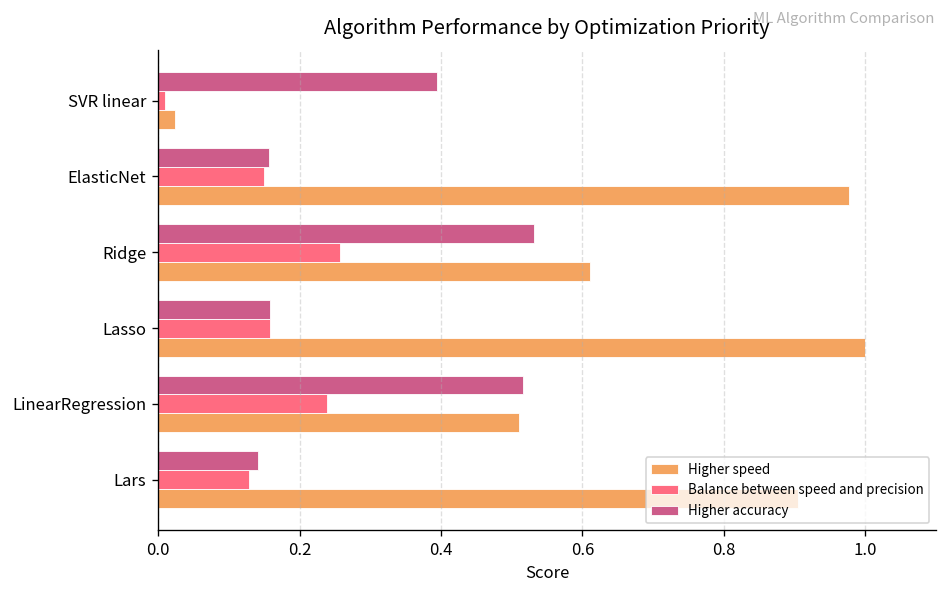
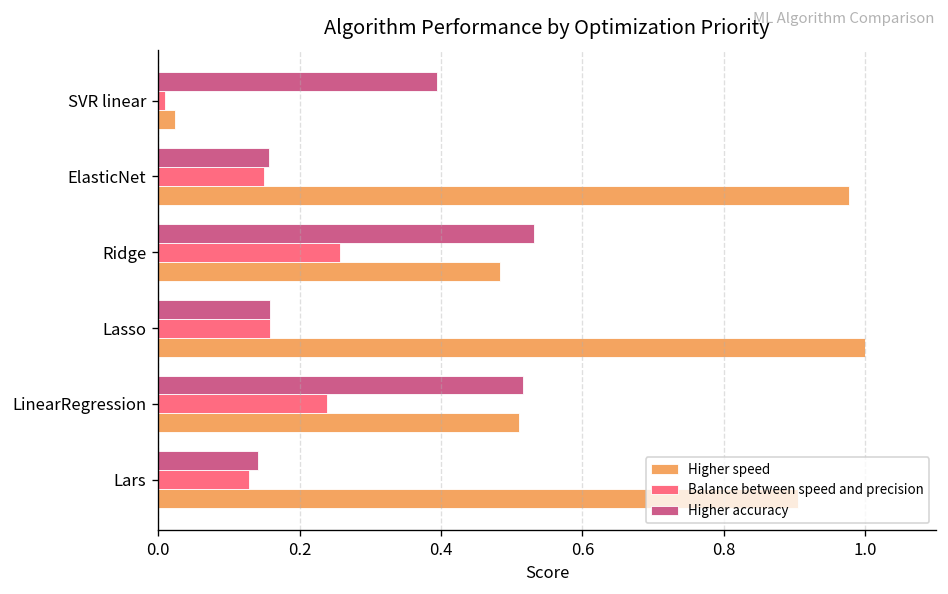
  {
    "Higher speed": {
      "SVR linear": 0.02,
      "ElasticNet": 0.98,
-     "Ridge": 0.61,
+     "Ridge": 0.48,
      "Lasso": 1.00,
      "LinearRegression": 0.51
    }
  }
